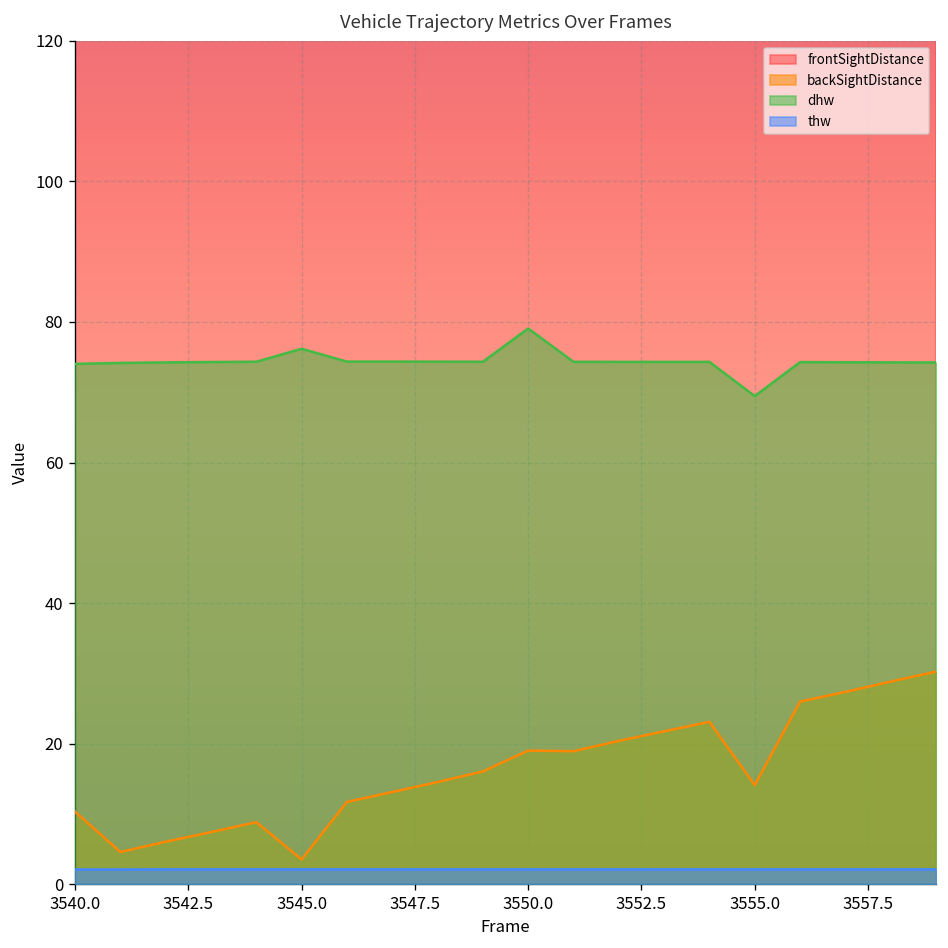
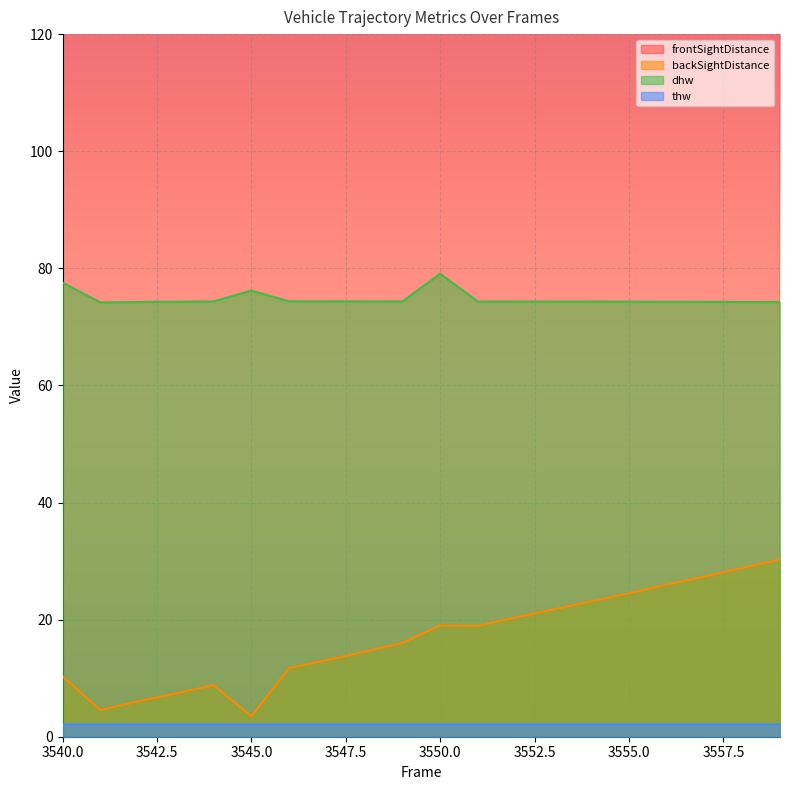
  {
    "backSightDistance": {
      "3540.0": 10,
      "3545.0": 4,
      "3550.0": 19,
-     "3555.0": 14
+     "3555.0": 25
    },
    "dhw": {
-     "3540.0": 74,
+     "3540.0": 78,
      "3545.0": 76,
      "3550.0": 79,
-     "3555.0": 69
+     "3555.0": 74
    },
    "thw": {
      "3540.0": 2,
      "3545.0": 2,
      "3550.0": 2,
      "3555.0": 2
    }
  }
